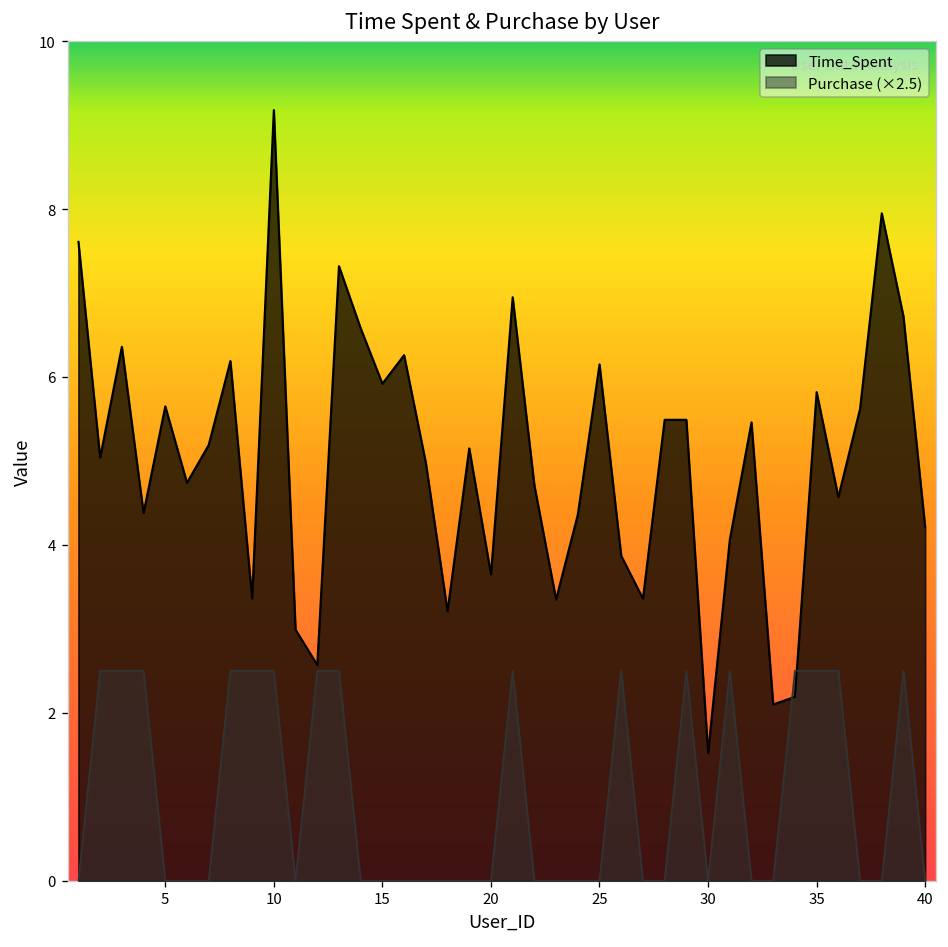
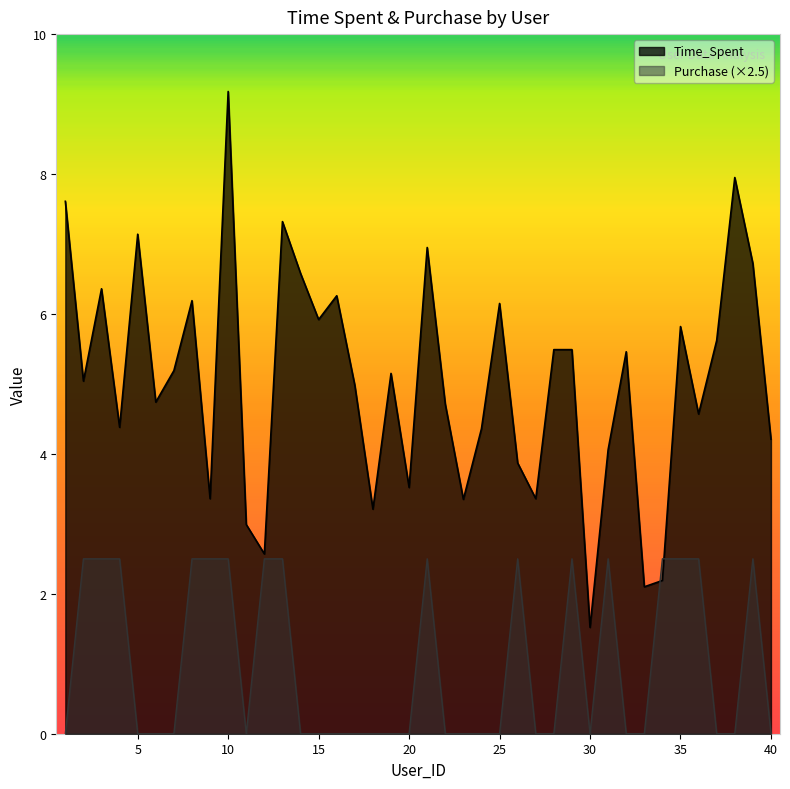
  {
    "Time_Spent": {
-     "5": 5.7,
+     "5": 7.1,
      "10": 9.2,
      "15": 5.9,
-     "20": 3.7,
+     "20": 3.5,
      "25": 6.2,
      "30": 1.5,
      "35": 5.8,
      "40": 4.2
    },
    "Purchase (×2.5)": {
      "5": 0.0,
      "10": 2.5,
      "15": 0.0,
      "20": 0.0,
      "25": 0.0,
      "30": 0.0,
      "35": 2.5,
      "40": 0.0
    }
  }
